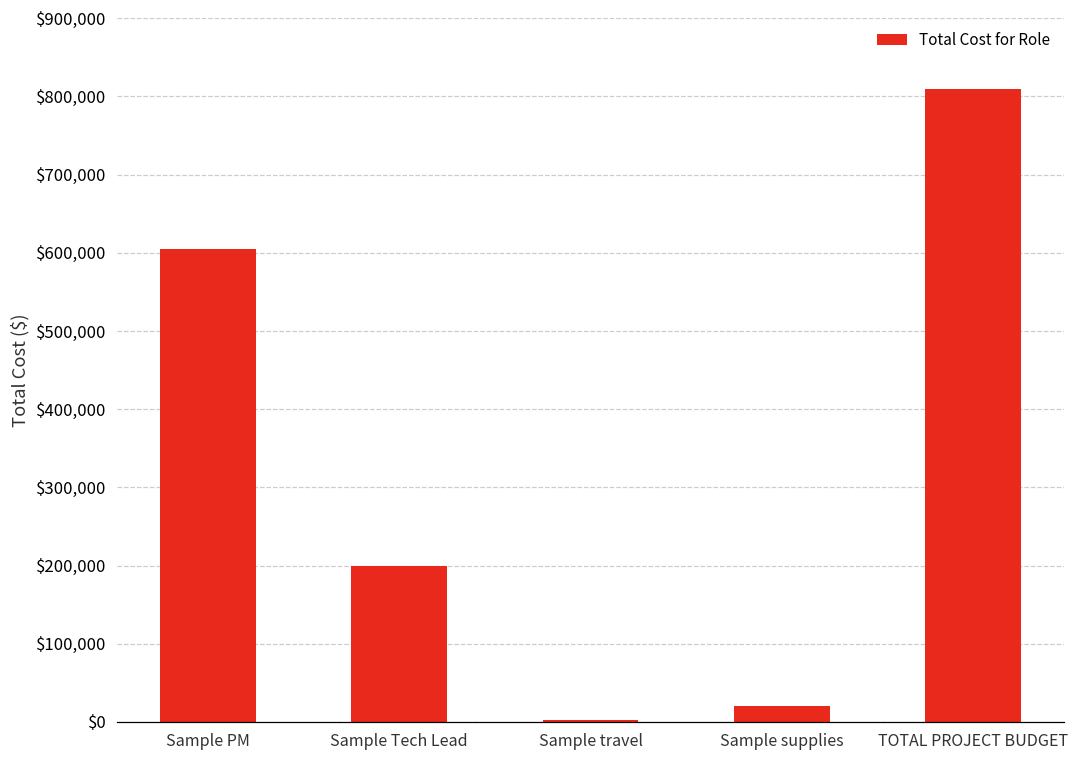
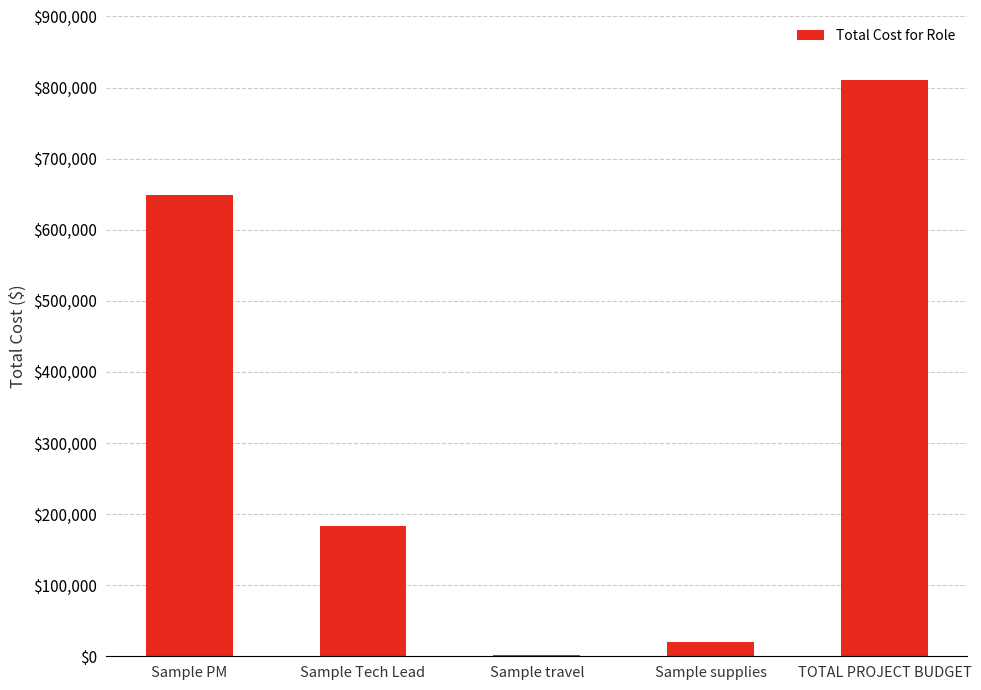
  {
-   "Sample PM": "$610,000",
-   "Sample Tech Lead": "$200,000",
+   "Sample PM": "$650,000",
+   "Sample Tech Lead": "$180,000",
    "Sample supplies": "$20,000",
    "TOTAL PROJECT BUDGET": "$810,000"
  }
